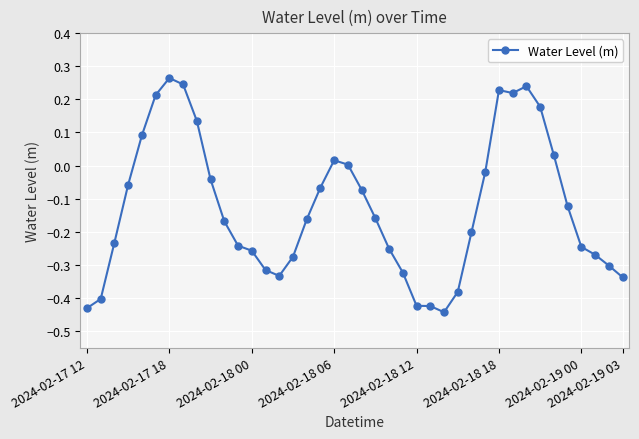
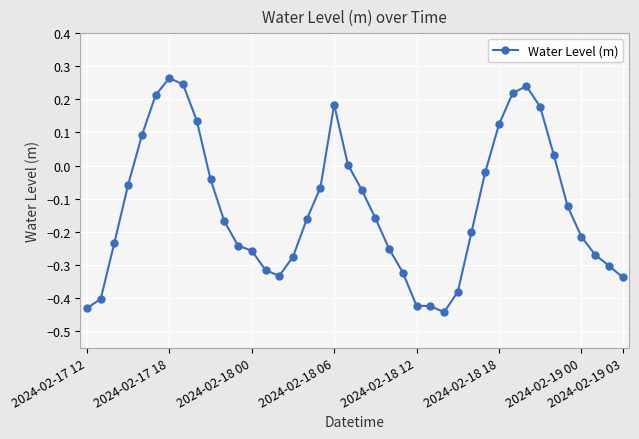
  {
    "2024-02-17 12": -0.43,
    "2024-02-17 18": 0.26,
    "2024-02-18 00": -0.26,
-   "2024-02-18 06": 0.02,
+   "2024-02-18 06": 0.18,
    "2024-02-18 12": -0.42,
-   "2024-02-18 18": 0.23,
-   "2024-02-19 00": -0.25,
+   "2024-02-18 18": 0.12,
+   "2024-02-19 00": -0.21,
    "2024-02-19 03": -0.34
  }
